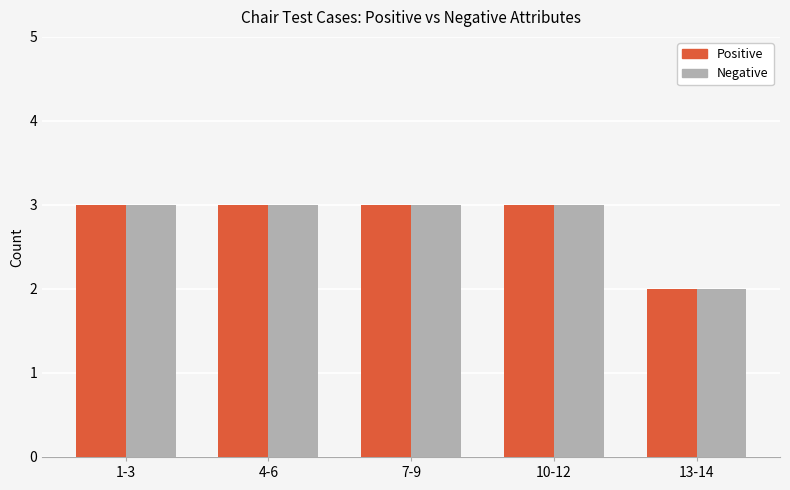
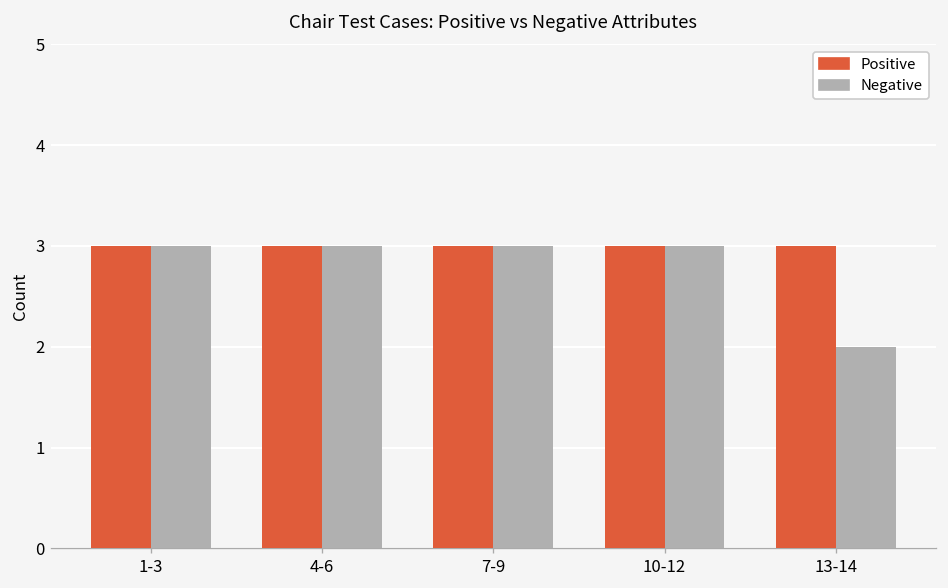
  {
    "Positive": {
      "1-3": 3,
      "4-6": 3,
      "7-9": 3,
      "10-12": 3,
-     "13-14": 2
+     "13-14": 3
    },
    "Negative": {
      "1-3": 3,
      "4-6": 3,
      "7-9": 3,
      "10-12": 3,
      "13-14": 2
    }
  }
